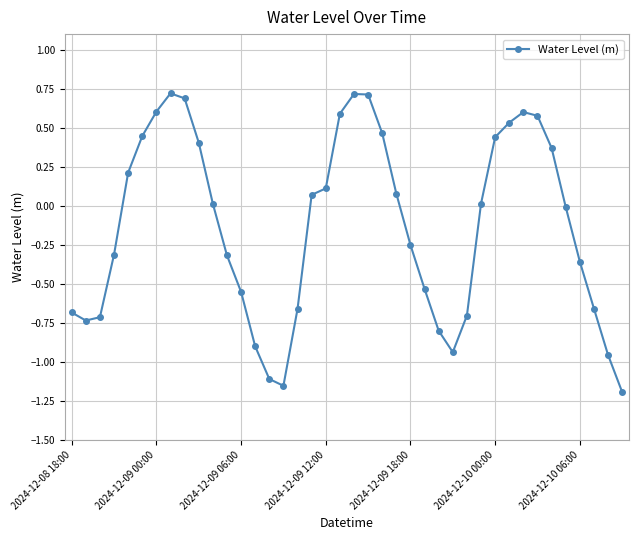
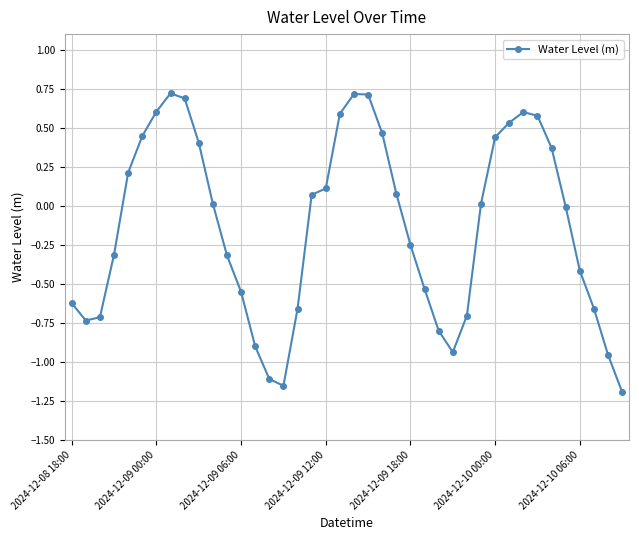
  {
-   "2024-12-08 18:00": -0.68,
+   "2024-12-08 18:00": -0.62,
    "2024-12-09 00:00": 0.60,
    "2024-12-09 06:00": -0.55,
    "2024-12-09 12:00": 0.11,
    "2024-12-09 18:00": -0.25,
    "2024-12-10 00:00": 0.44,
-   "2024-12-10 06:00": -0.36
+   "2024-12-10 06:00": -0.42
  }
